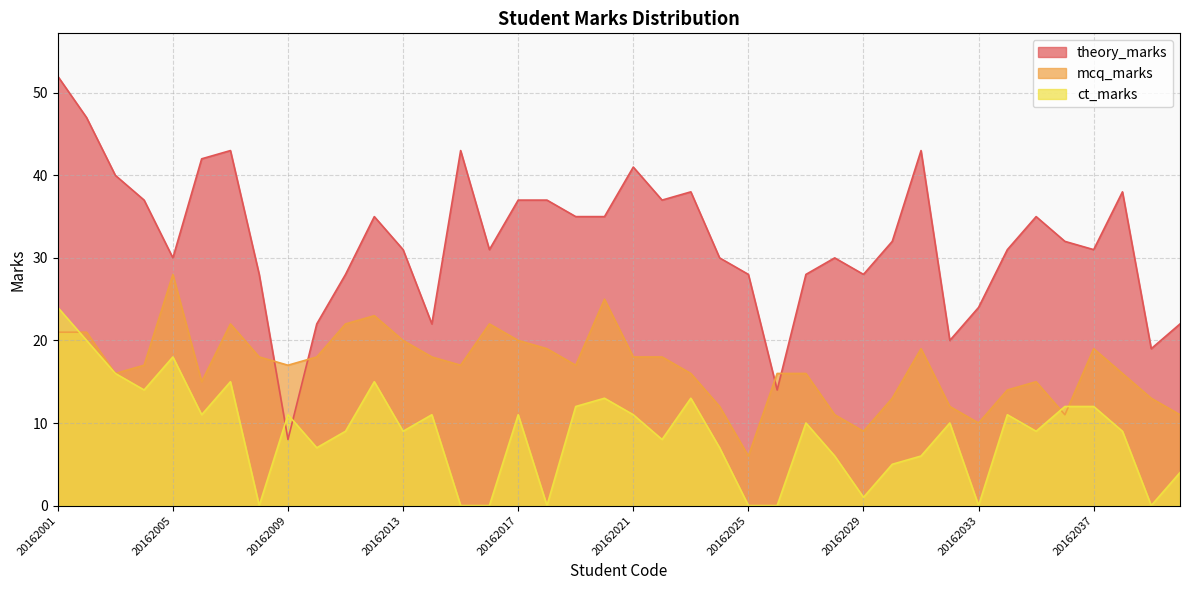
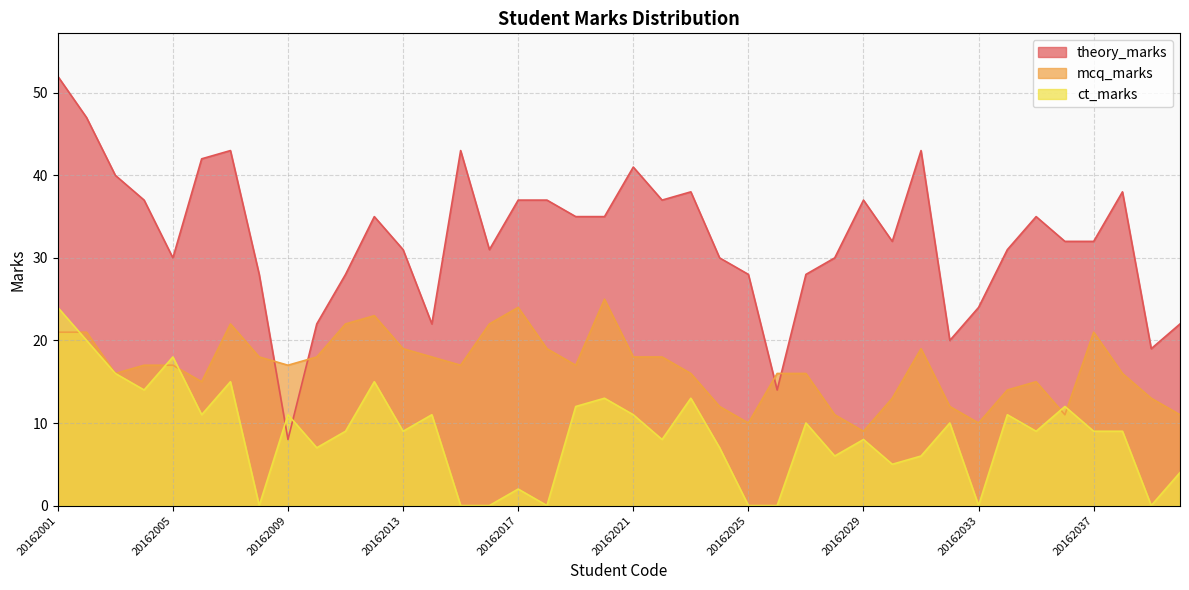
  {
    "theory_marks": {
      "20162001": 52,
      "20162005": 30,
      "20162009": 8,
      "20162013": 31,
      "20162017": 37,
      "20162021": 41,
      "20162025": 28,
-     "20162029": 28,
+     "20162029": 37,
      "20162033": 24,
-     "20162037": 31
+     "20162037": 32
    },
    "mcq_marks": {
      "20162001": 21,
-     "20162005": 28,
+     "20162005": 17,
      "20162009": 17,
-     "20162013": 20,
-     "20162017": 20,
+     "20162013": 19,
+     "20162017": 24,
      "20162021": 18,
-     "20162025": 6,
+     "20162025": 10,
      "20162029": 9,
      "20162033": 10,
-     "20162037": 19
+     "20162037": 21
    },
    "ct_marks": {
      "20162001": 24,
      "20162005": 18,
      "20162009": 11,
      "20162013": 9,
-     "20162017": 11,
+     "20162017": 2,
      "20162021": 11,
      "20162025": 0,
-     "20162029": 1,
+     "20162029": 8,
      "20162033": 0,
-     "20162037": 12
+     "20162037": 9
    }
  }
